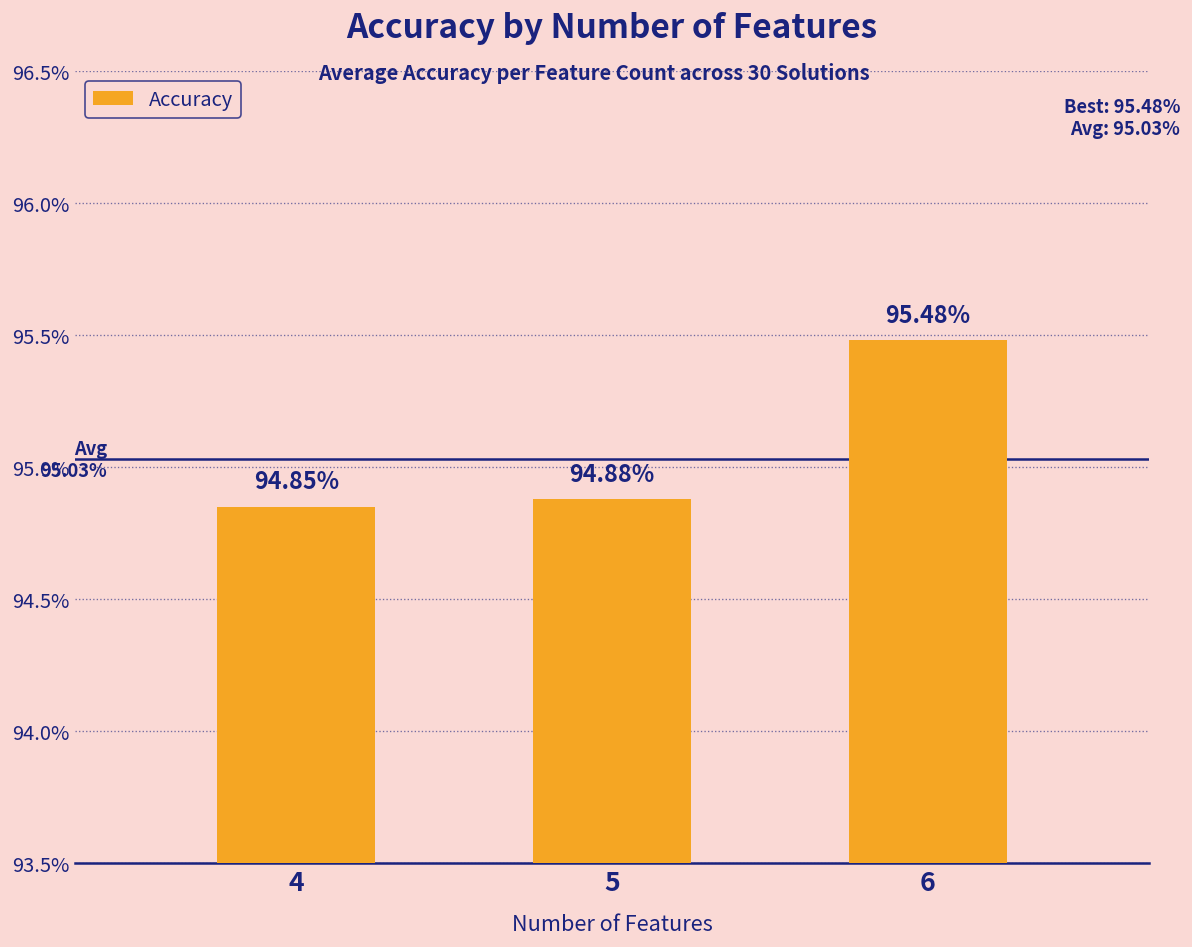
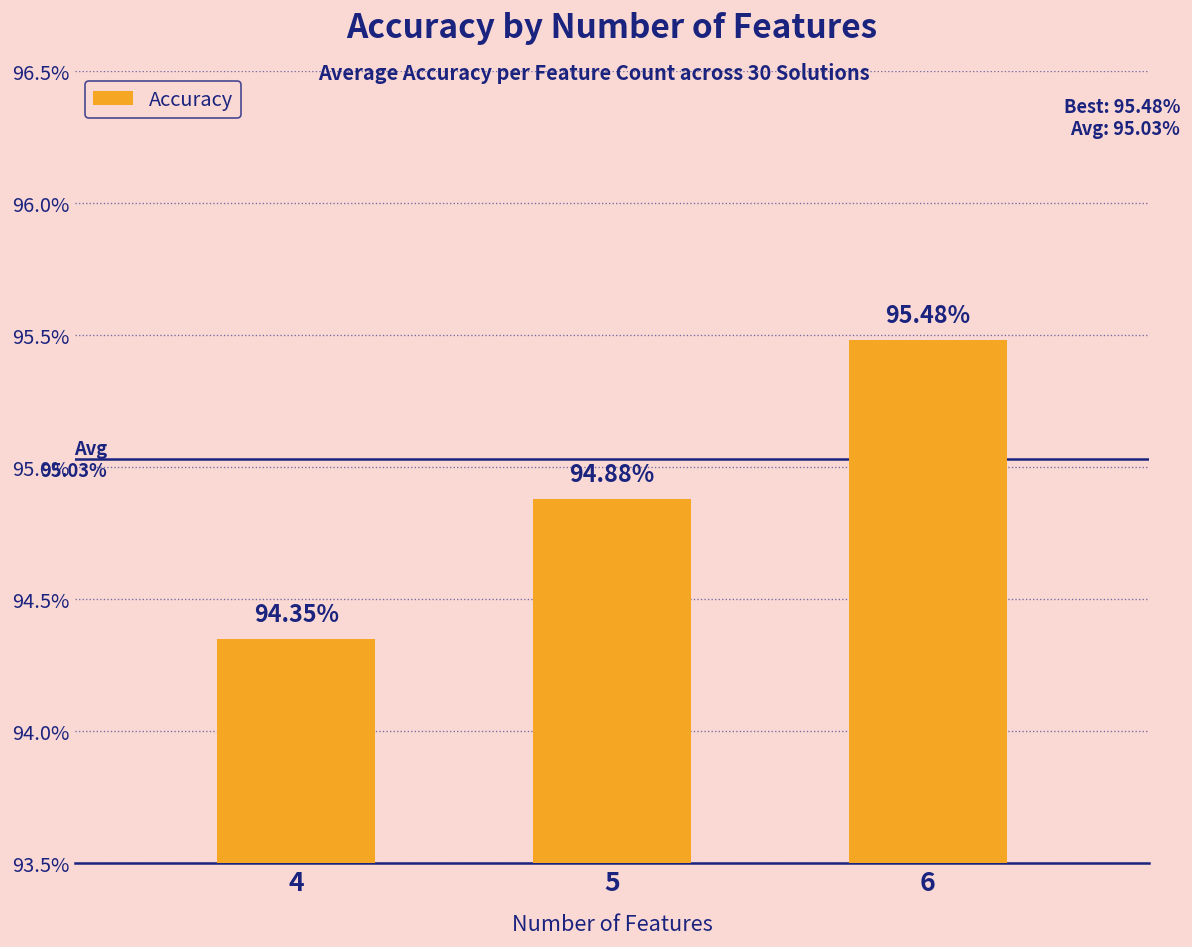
  {
-   "4": "94.85%",
+   "4": "94.35%",
    "5": "94.88%",
    "6": "95.48%"
  }
